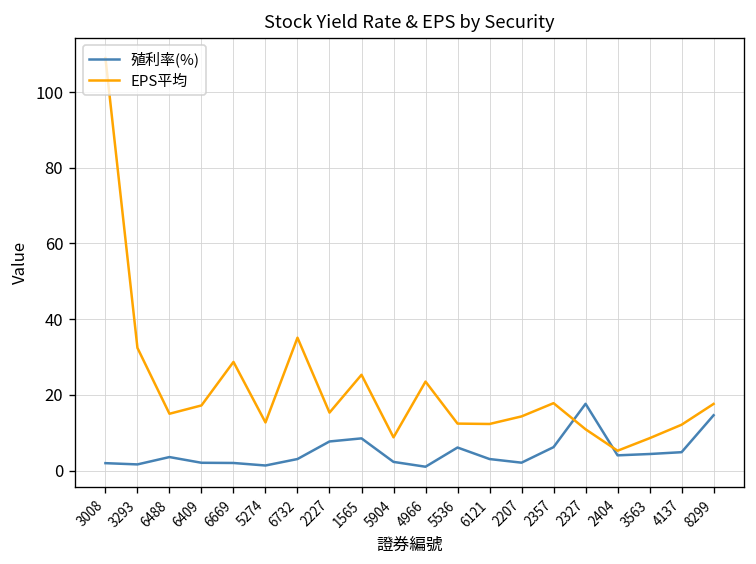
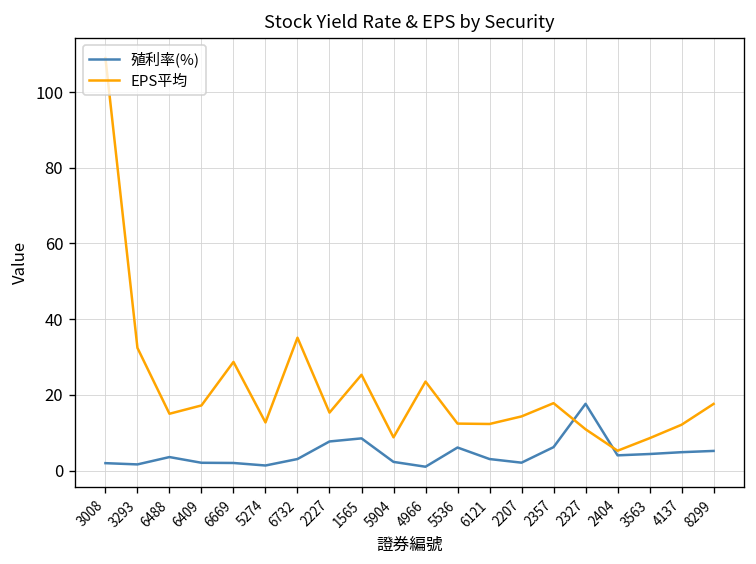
  {
    "殖利率(%)": {
      "3008": 2,
      "3293": 2,
      "6488": 4,
      "6409": 2,
      "6669": 2,
      "5274": 1,
      "6732": 3,
      "2227": 8,
      "1565": 8,
      "5904": 2,
      "4966": 1,
      "5536": 6,
      "6121": 3,
      "2207": 2,
      "2357": 6,
      "2327": 18,
      "2404": 4,
      "3563": 4,
      "4137": 5,
-     "8299": 15
+     "8299": 5
    },
    "EPS平均": {
      "3293": 32,
      "6488": 15,
      "6409": 17,
      "6669": 29,
      "5274": 13,
      "6732": 35,
      "2227": 15,
      "1565": 25,
      "5904": 9,
      "4966": 24,
      "5536": 12,
      "6121": 12,
      "2207": 14,
      "2357": 18,
      "2327": 11,
      "2404": 5,
      "3563": 9,
      "4137": 12,
      "8299": 18
    }
  }
